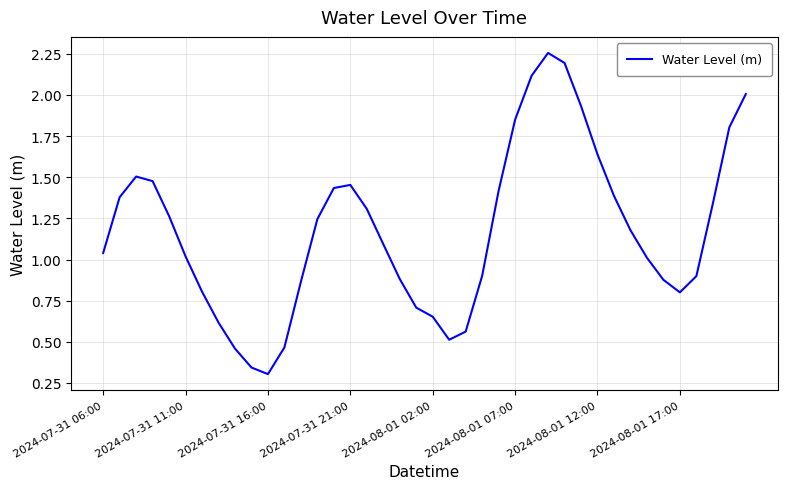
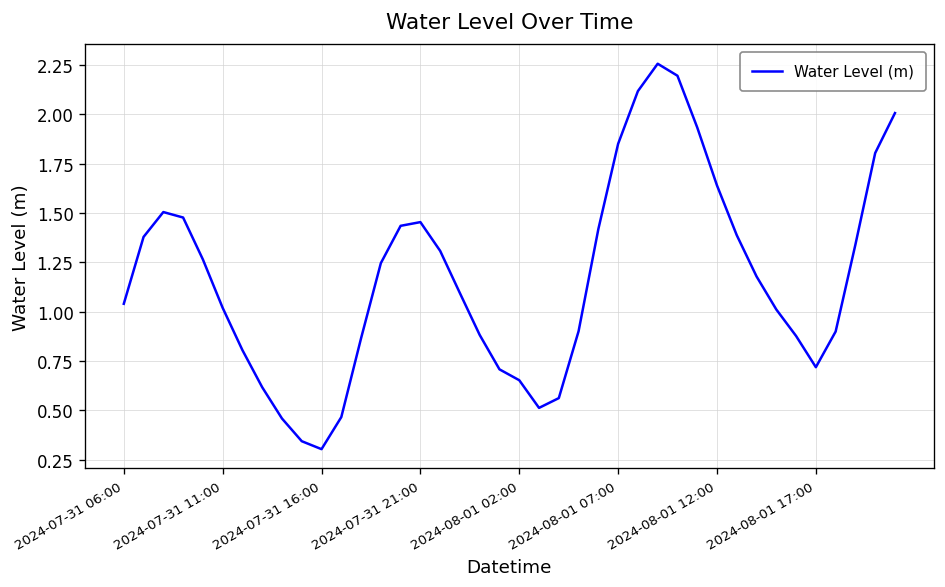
  {
    "2024-07-31 06:00": 1.04,
    "2024-07-31 11:00": 1.02,
    "2024-07-31 16:00": 0.30,
    "2024-07-31 21:00": 1.45,
    "2024-08-01 02:00": 0.65,
    "2024-08-01 07:00": 1.85,
    "2024-08-01 12:00": 1.64,
-   "2024-08-01 17:00": 0.80
+   "2024-08-01 17:00": 0.72
  }
